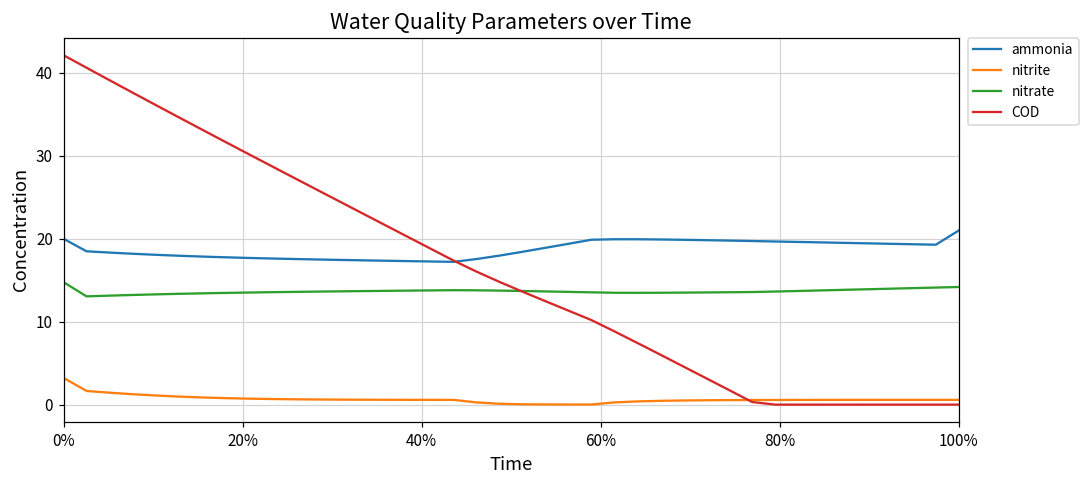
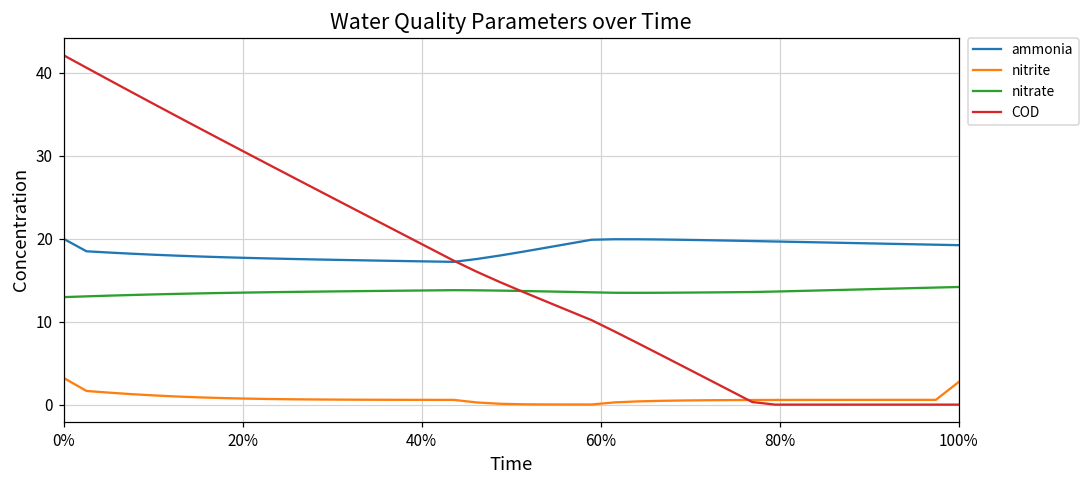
  {
    "ammonia": {
      "0%": 20,
-     "100%": 21
+     "100%": 19
    },
    "nitrite": {
      "0%": 3,
-     "100%": 1
+     "100%": 3
    },
    "nitrate": {
-     "0%": 15,
+     "0%": 13,
      "100%": 14
    },
    "COD": {
      "0%": 42,
      "100%": 0
    }
  }
